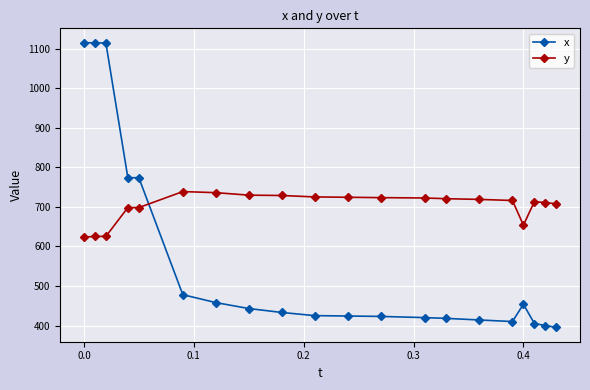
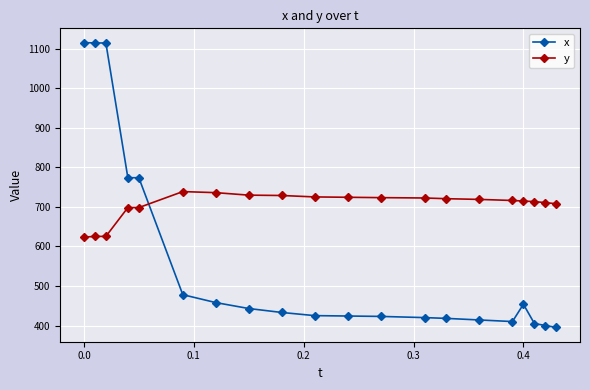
  {
    "x": {
      "0.0": 1120,
      "0.4": 450
    },
    "y": {
      "0.0": 620,
-     "0.4": 650
+     "0.4": 720
    }
  }
